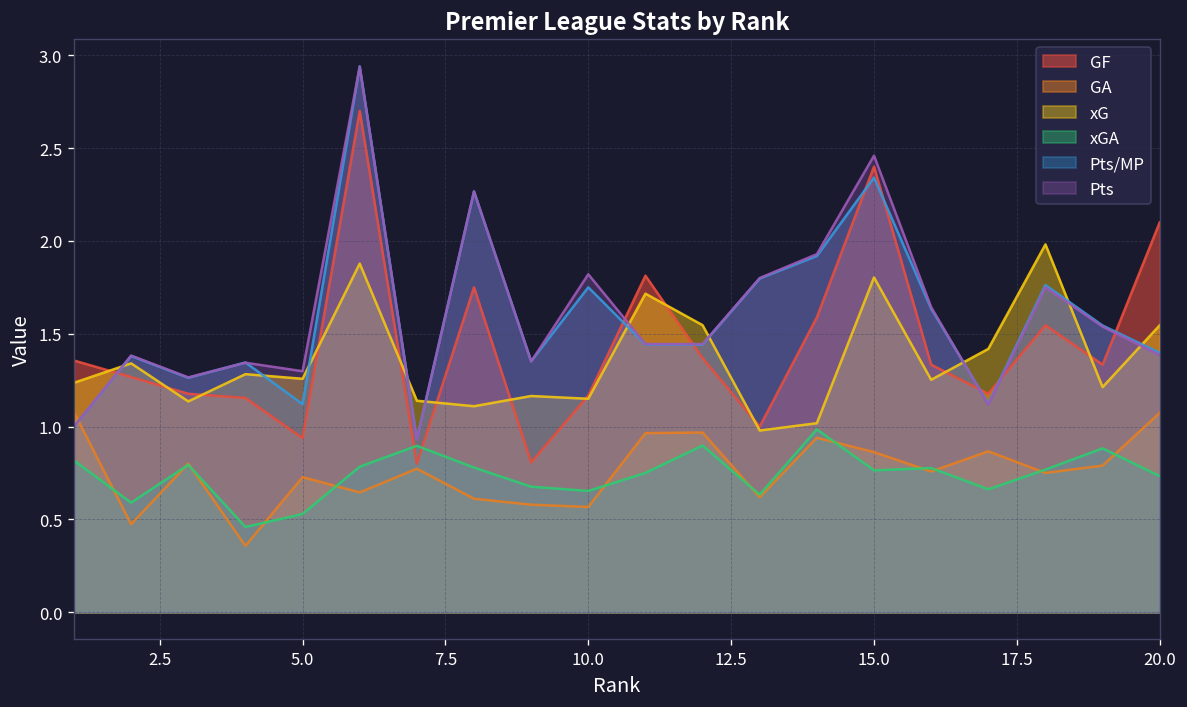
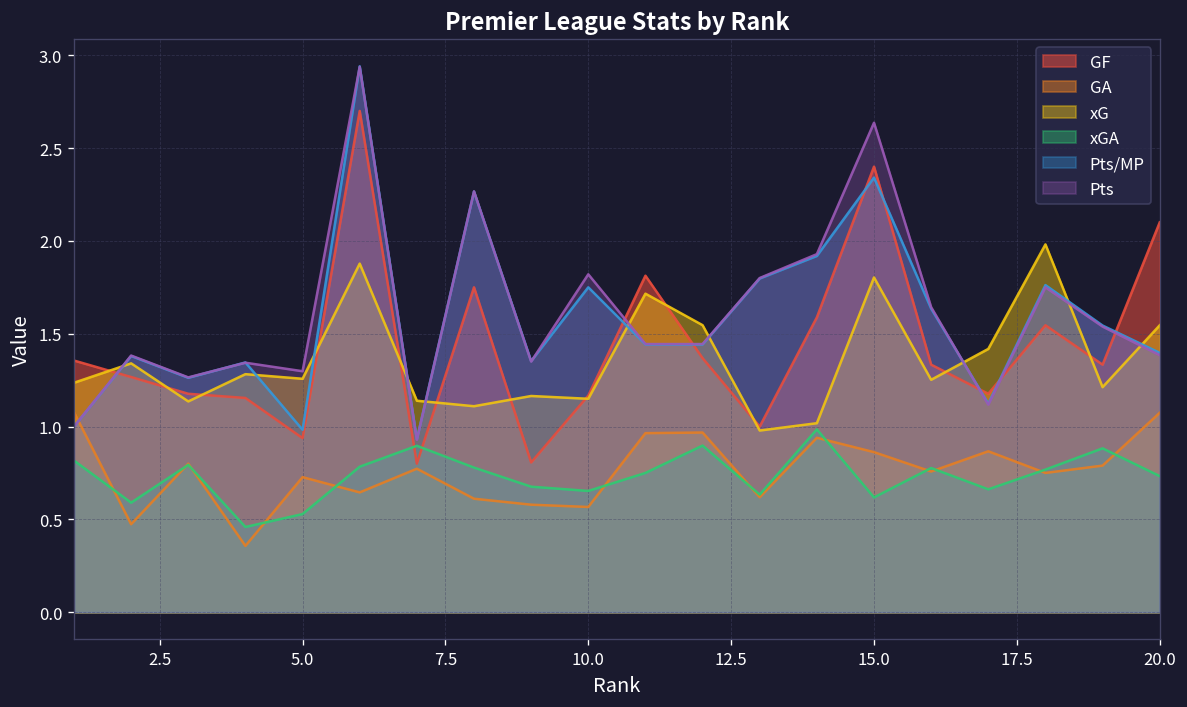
  {
    "xGA": {
      "5.0": 0.53,
      "10.0": 0.65,
-     "15.0": 0.76,
+     "15.0": 0.62,
      "20.0": 0.73
    },
    "Pts/MP": {
-     "5.0": 1.12,
+     "5.0": 0.98,
      "10.0": 1.75,
      "15.0": 2.34
    },
    "Pts": {
      "5.0": 1.30,
      "10.0": 1.82,
-     "15.0": 2.46
+     "15.0": 2.64
    }
  }
